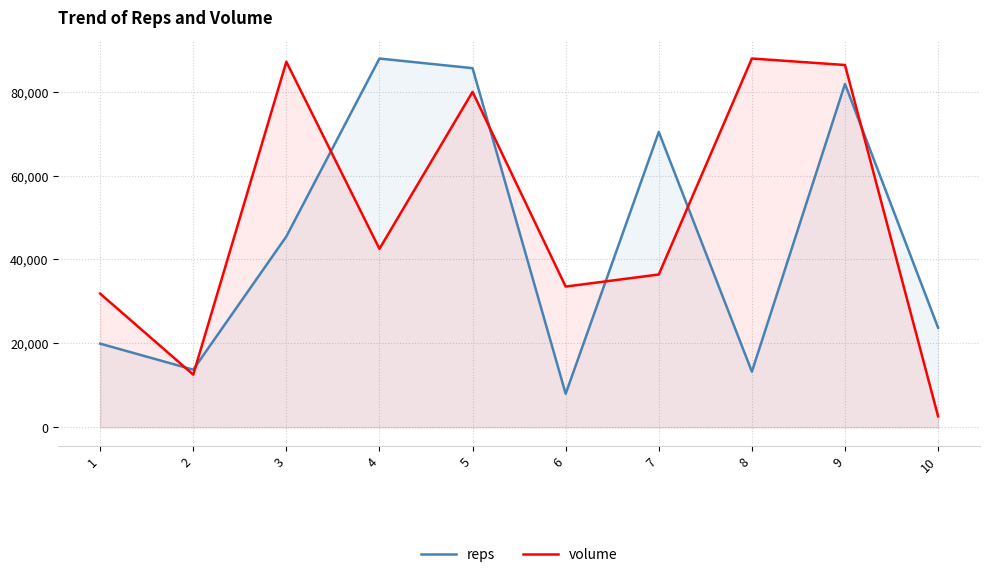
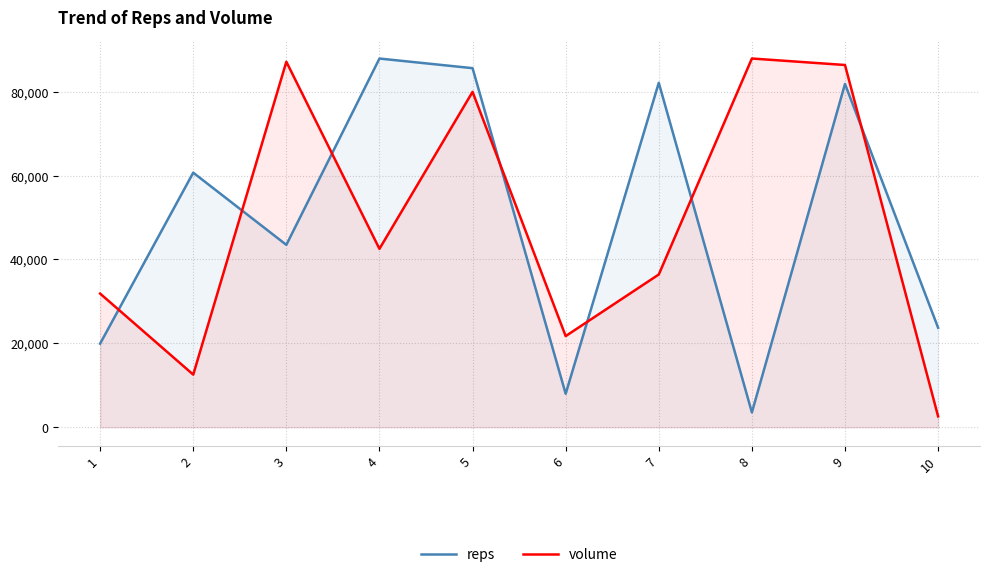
  {
    "reps": {
      "1": "20,000",
-     "2": "14,000",
-     "3": "45,000",
+     "2": "61,000",
+     "3": "43,000",
      "4": "88,000",
      "5": "86,000",
      "6": "8,000",
-     "7": "70,000",
-     "8": "13,000",
+     "7": "82,000",
+     "8": "4,000",
      "9": "82,000",
      "10": "24,000"
    },
    "volume": {
      "1": "32,000",
      "2": "13,000",
      "3": "87,000",
      "4": "43,000",
      "5": "80,000",
-     "6": "34,000",
+     "6": "22,000",
      "7": "36,000",
      "8": "88,000",
      "9": "86,000",
      "10": "3,000"
    }
  }
